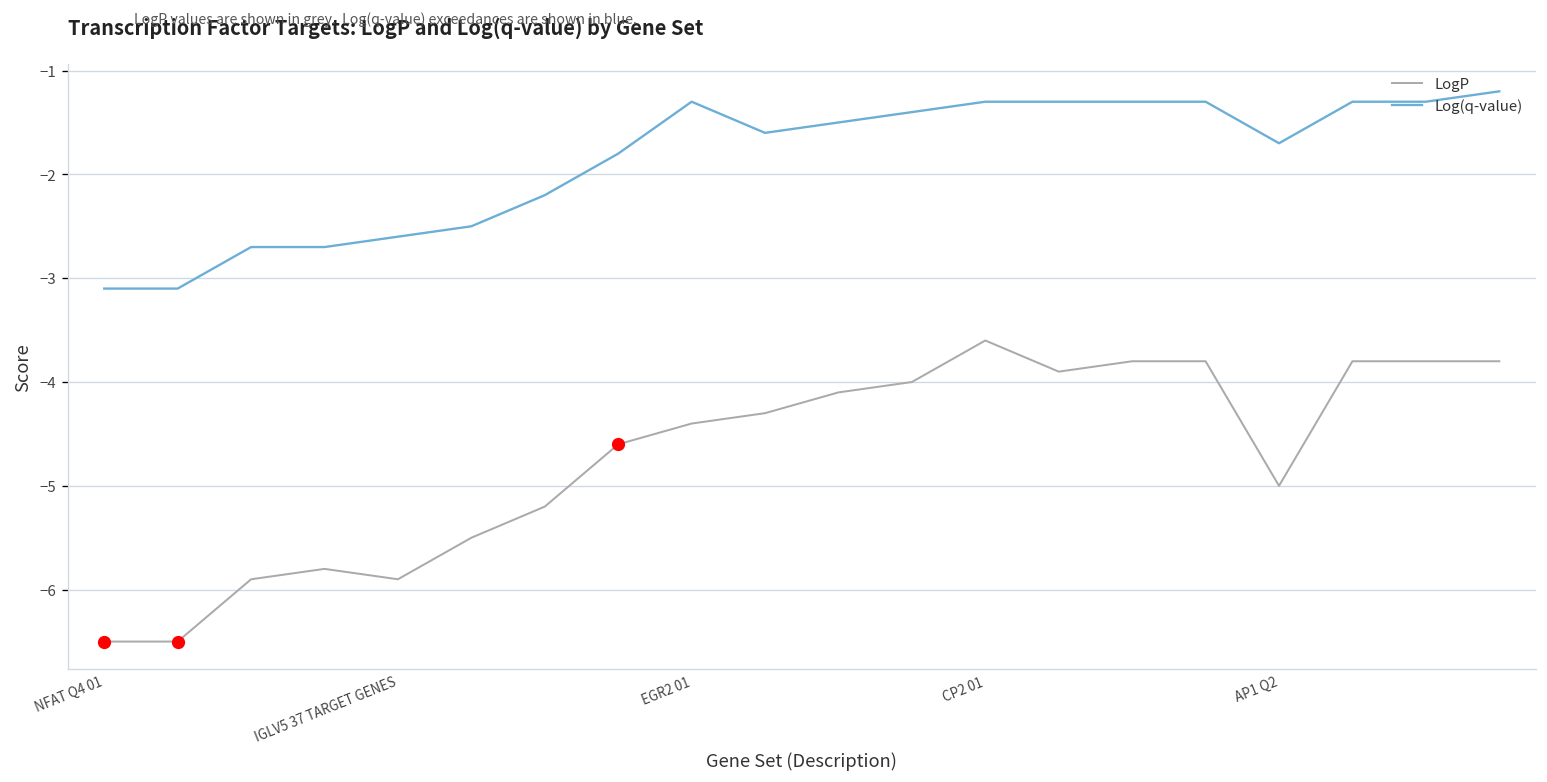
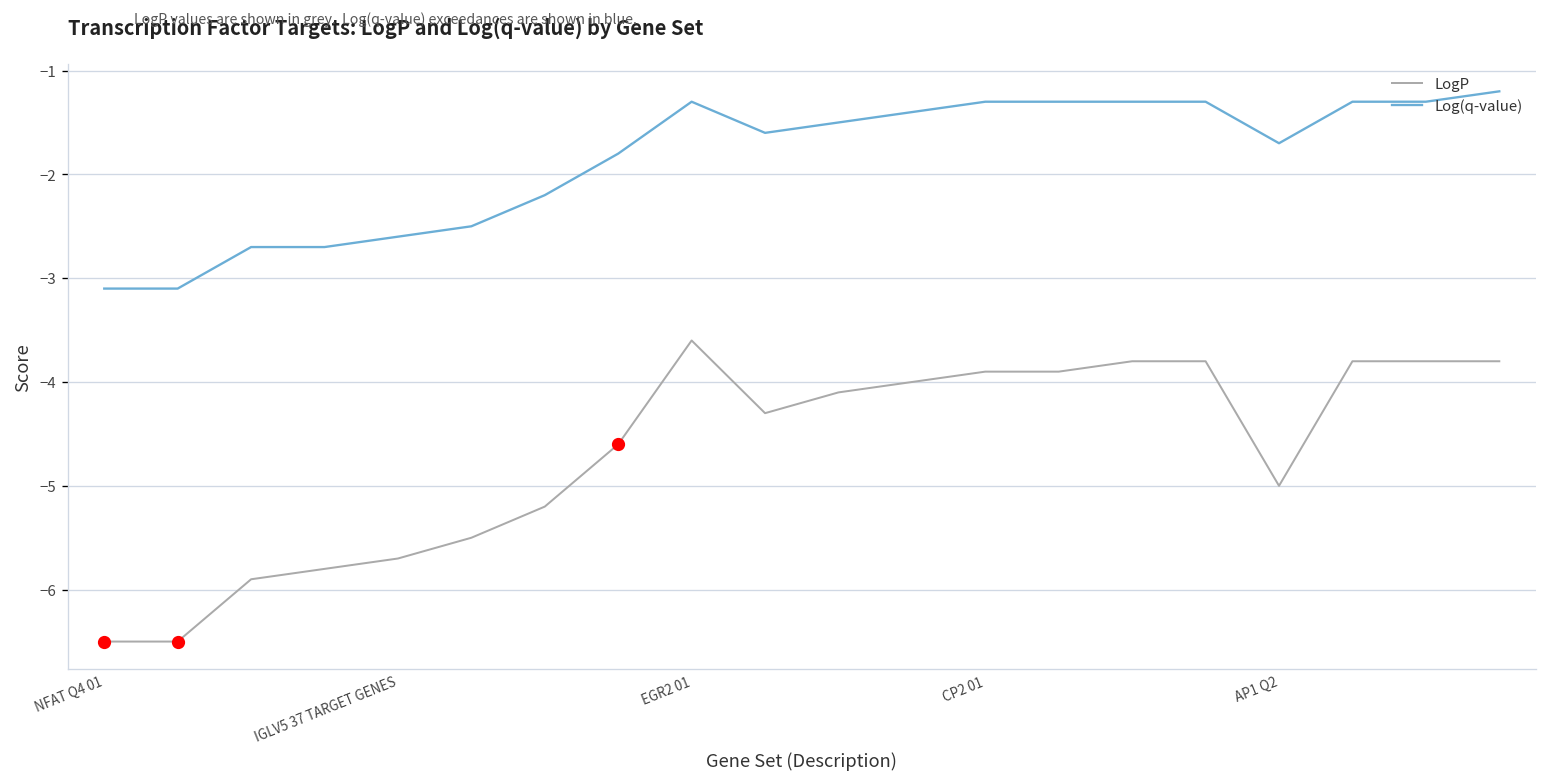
  {
    "LogP": {
-     "IGLV5 37 TARGET GENES": -5.9,
-     "EGR2 01": -4.4,
-     "CP2 01": -3.6,
+     "IGLV5 37 TARGET GENES": -5.7,
+     "EGR2 01": -3.6,
+     "CP2 01": -3.9,
      "AP1 Q2": -5.0
    },
    "Log(q-value)": {
      "NFAT Q4 01": -3.1,
      "IGLV5 37 TARGET GENES": -2.6,
      "EGR2 01": -1.3,
      "CP2 01": -1.3,
      "AP1 Q2": -1.7
    }
  }
